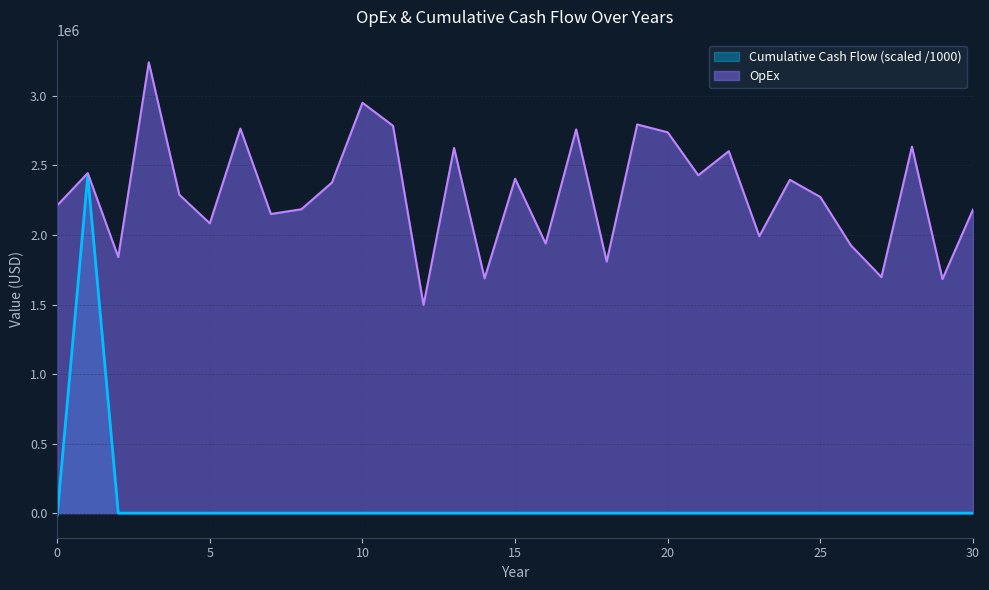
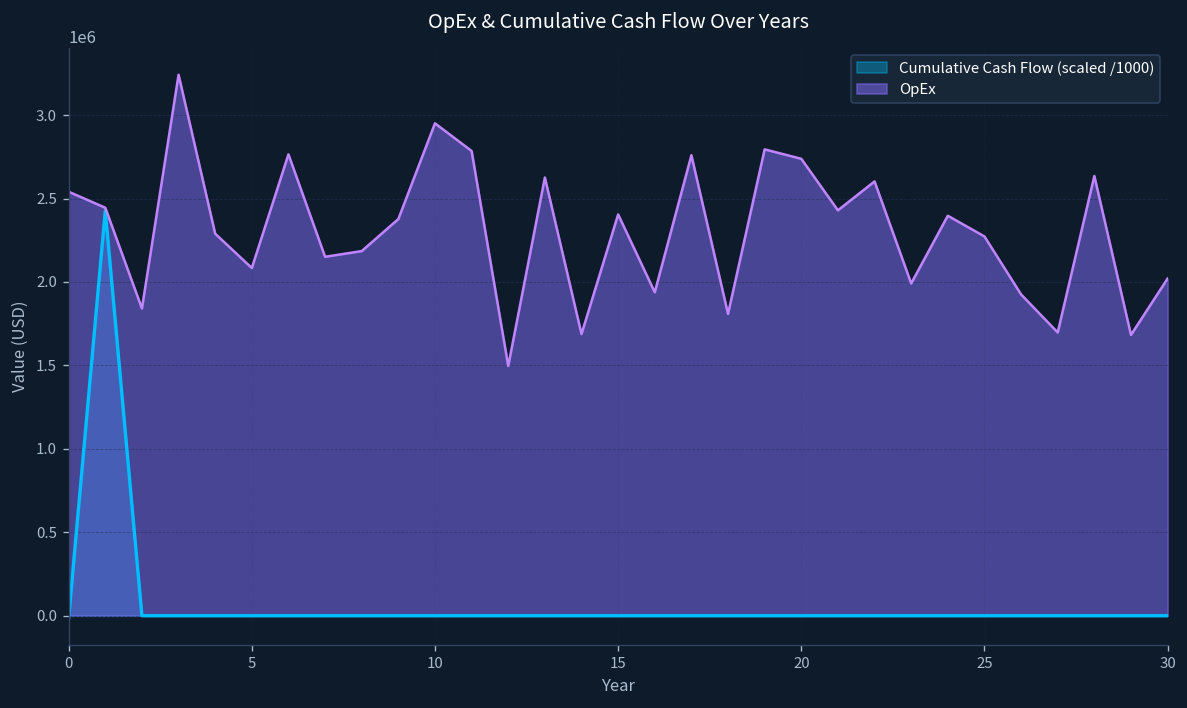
  {
    "OpEx": {
-     "0": 2210000,
+     "0": 2540000,
      "5": 2080000,
      "10": 2950000,
      "15": 2400000,
      "20": 2740000,
      "25": 2270000,
-     "30": 2180000
+     "30": 2020000
    }
  }
